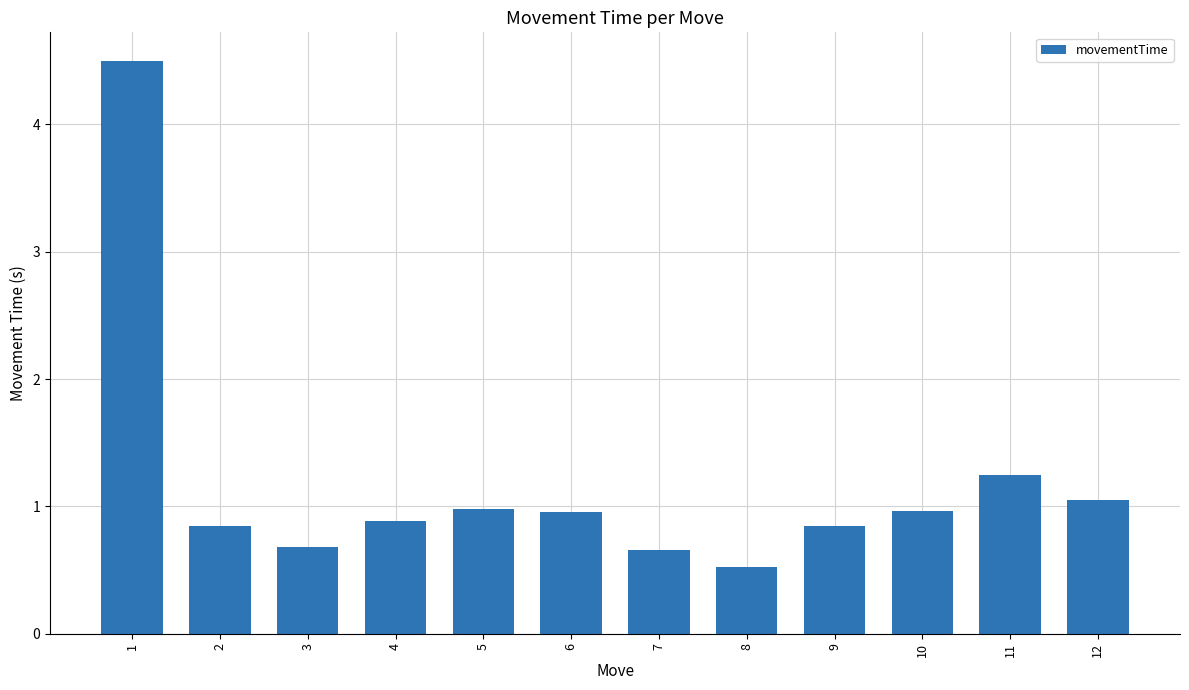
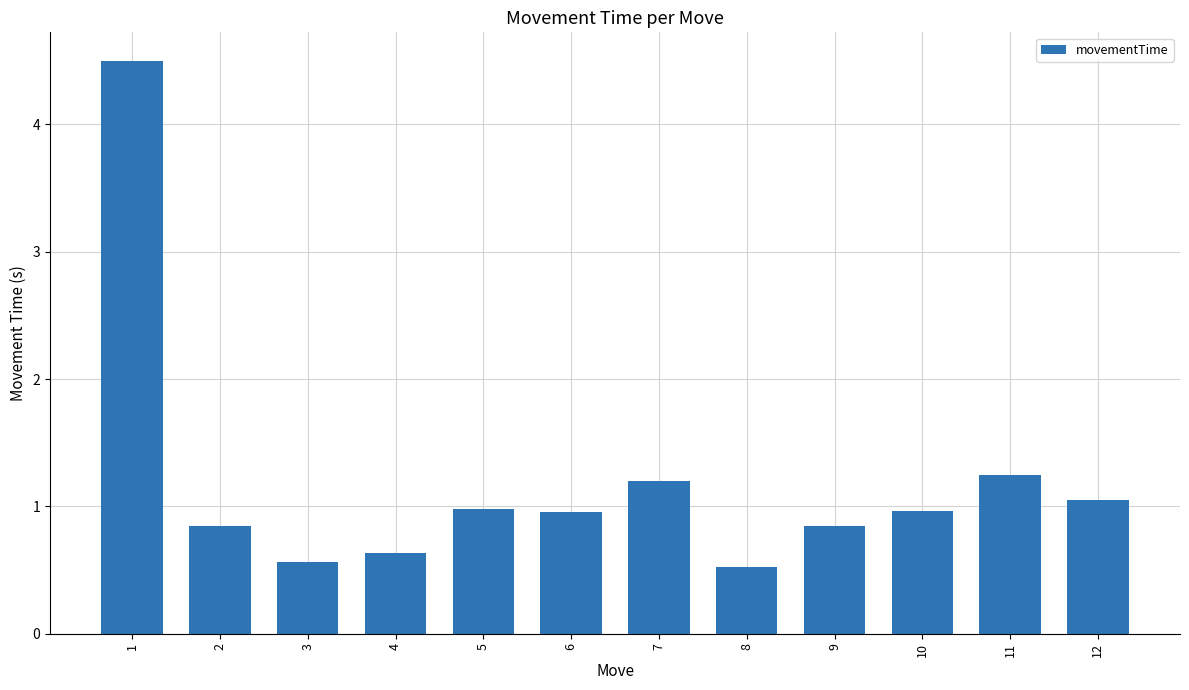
  {
    "1": 4.50,
    "2": 0.85,
-   "3": 0.68,
-   "4": 0.88,
+   "3": 0.56,
+   "4": 0.63,
    "5": 0.98,
    "6": 0.95,
-   "7": 0.66,
+   "7": 1.20,
    "8": 0.53,
    "9": 0.85,
    "10": 0.97,
    "11": 1.25,
    "12": 1.05
  }
